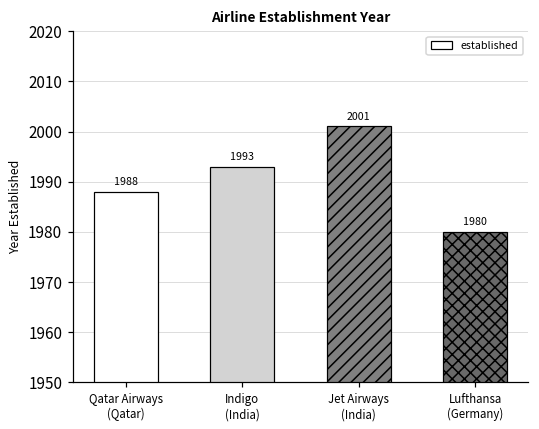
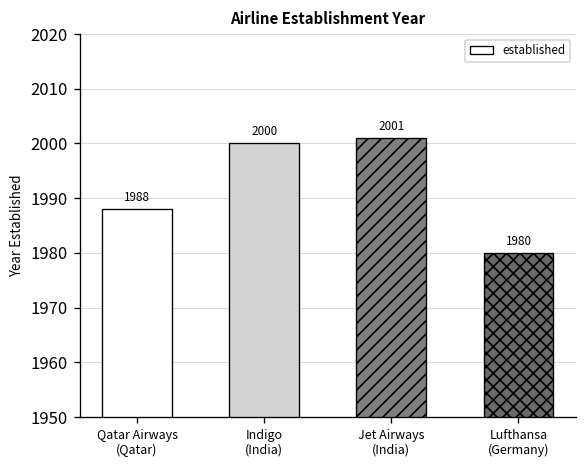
  {
    "Qatar Airways (Qatar)": 1988,
-   "Indigo (India)": 1993,
+   "Indigo (India)": 2000,
    "Jet Airways (India)": 2001,
    "Lufthansa (Germany)": 1980
  }
